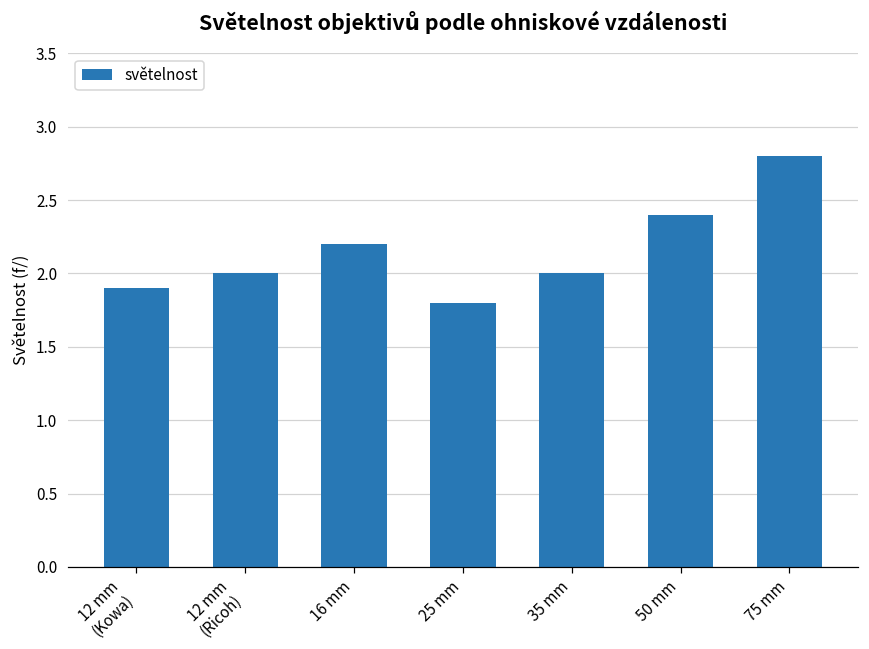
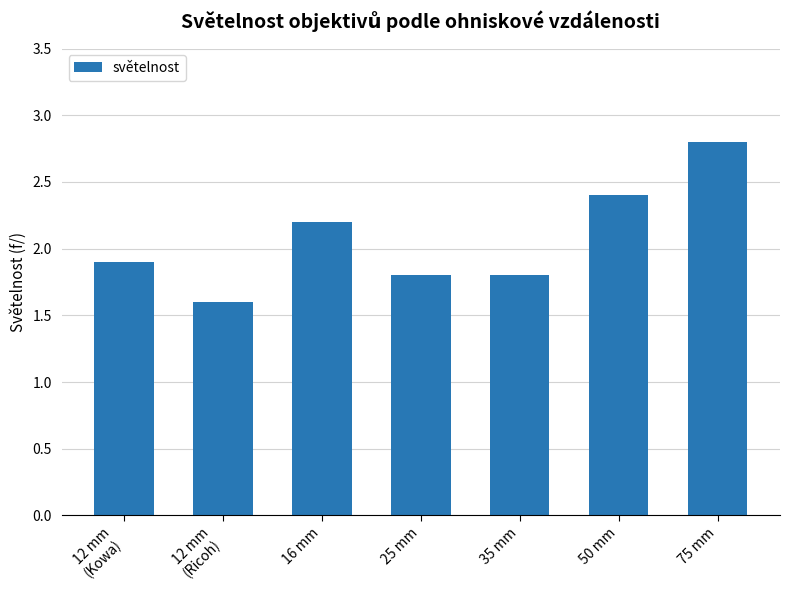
  {
    "12 mm (Kowa)": 1.9,
-   "12 mm (Ricoh)": 2.0,
+   "12 mm (Ricoh)": 1.6,
    "16 mm": 2.2,
    "25 mm": 1.8,
-   "35 mm": 2.0,
+   "35 mm": 1.8,
    "50 mm": 2.4,
    "75 mm": 2.8
  }
